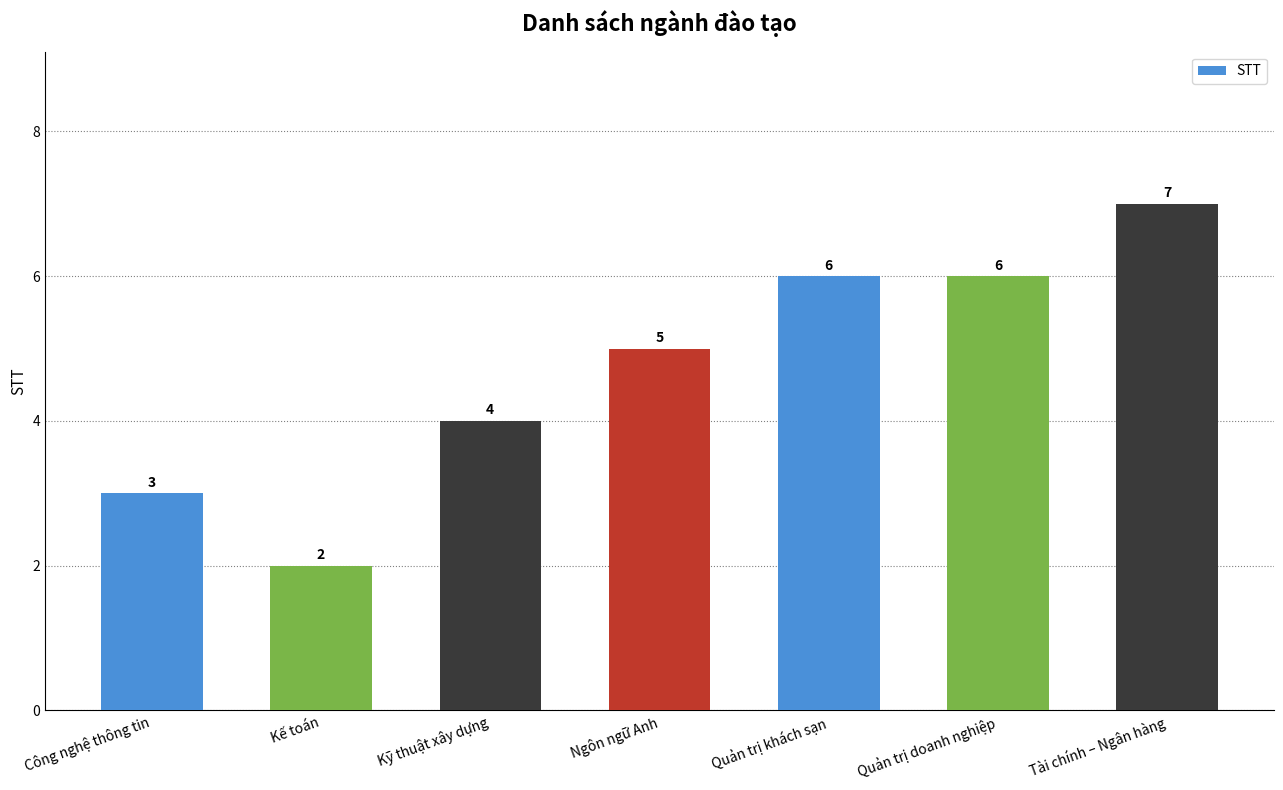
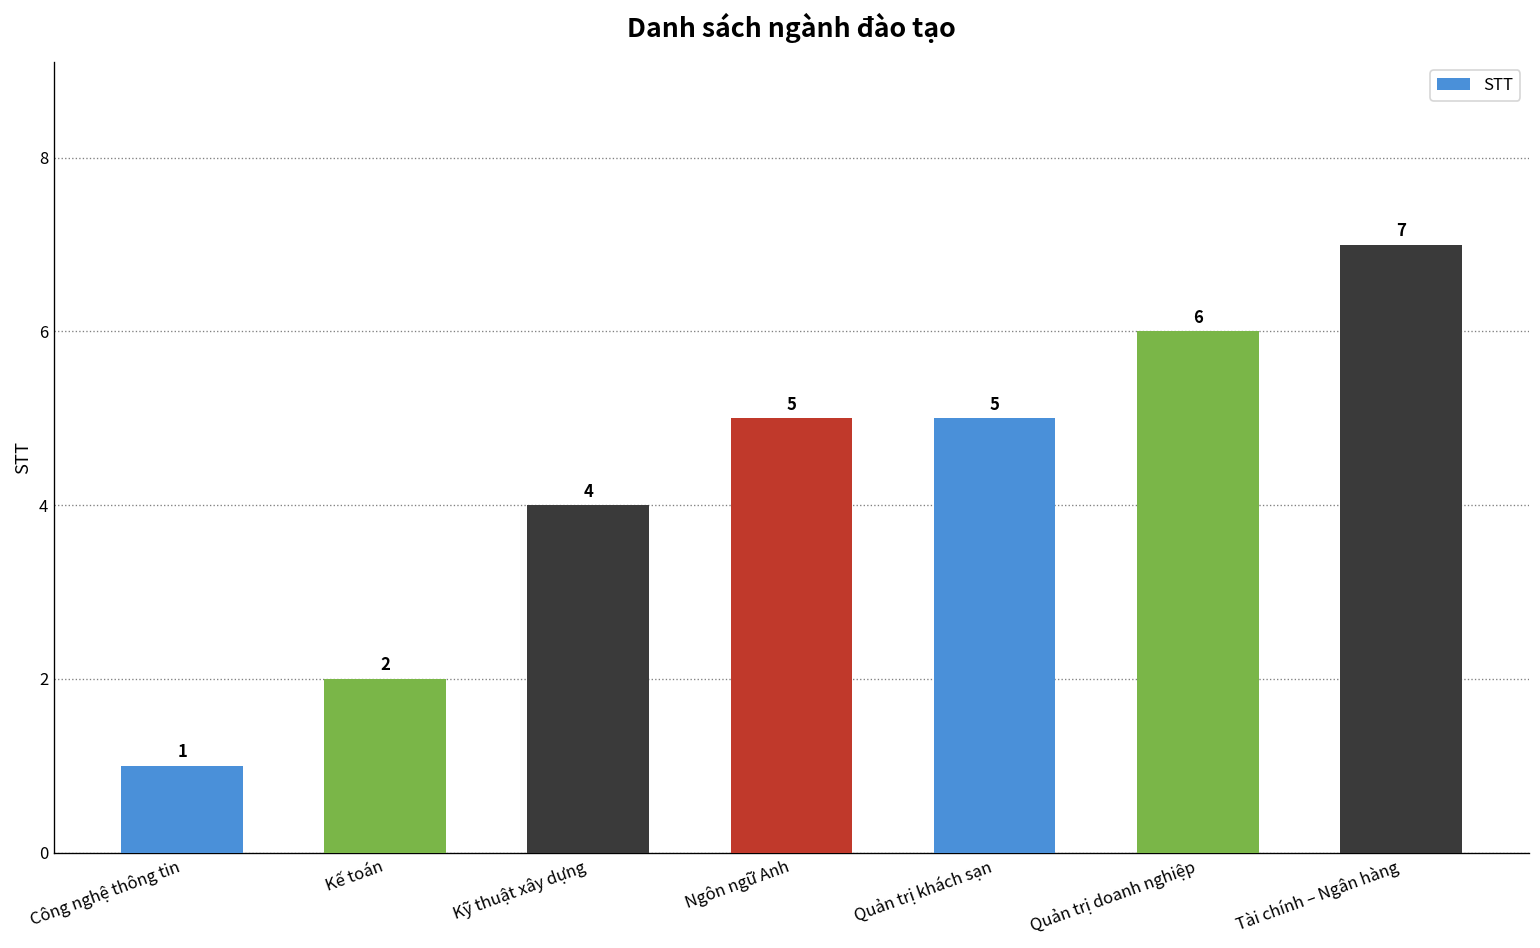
  {
-   "Công nghệ thông tin": 3,
+   "Công nghệ thông tin": 1,
    "Kế toán": 2,
    "Kỹ thuật xây dựng": 4,
    "Ngôn ngữ Anh": 5,
-   "Quản trị khách sạn": 6,
+   "Quản trị khách sạn": 5,
    "Quản trị doanh nghiệp": 6,
    "Tài chính – Ngân hàng": 7
  }
